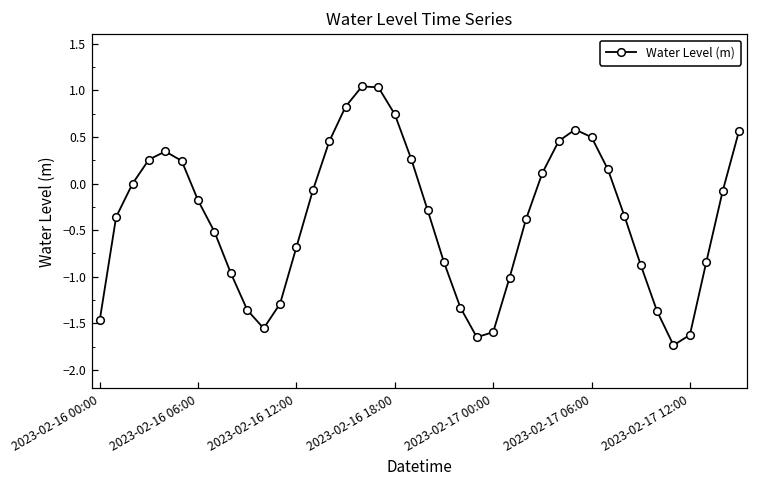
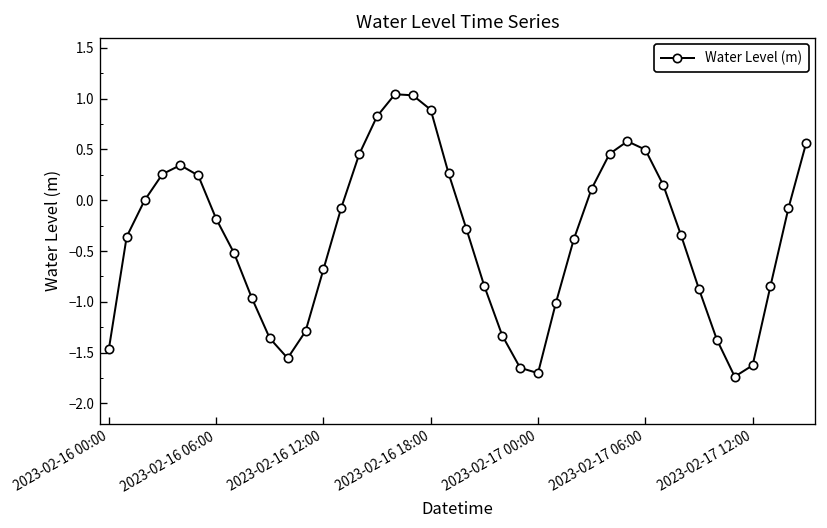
  {
    "2023-02-16 00:00": -1.5,
    "2023-02-16 06:00": -0.2,
    "2023-02-16 12:00": -0.7,
-   "2023-02-16 18:00": 0.7,
-   "2023-02-17 00:00": -1.6,
+   "2023-02-16 18:00": 0.9,
+   "2023-02-17 00:00": -1.7,
    "2023-02-17 06:00": 0.5,
    "2023-02-17 12:00": -1.6
  }
